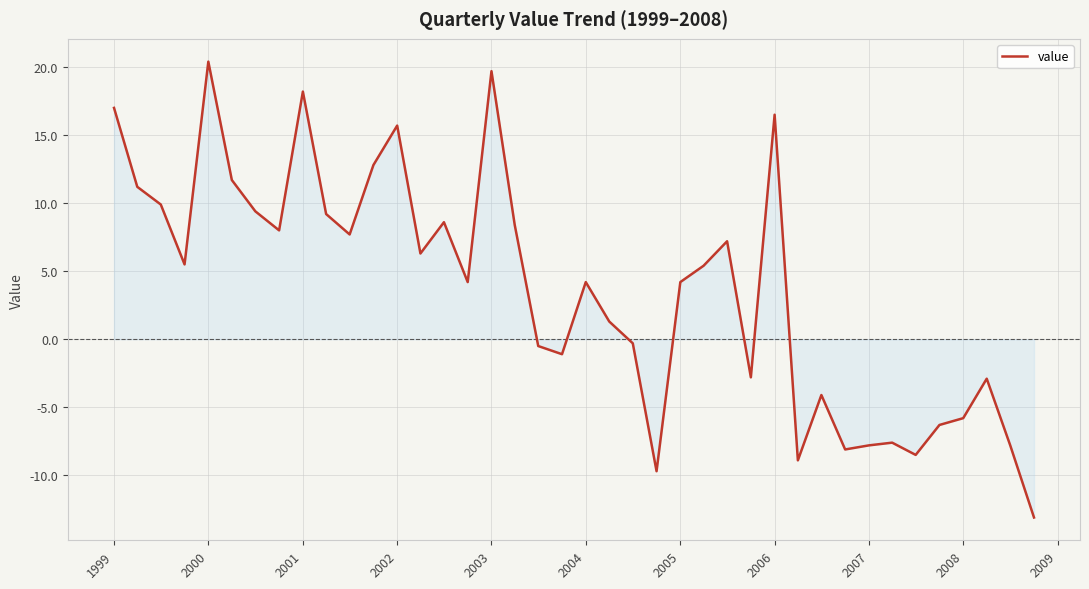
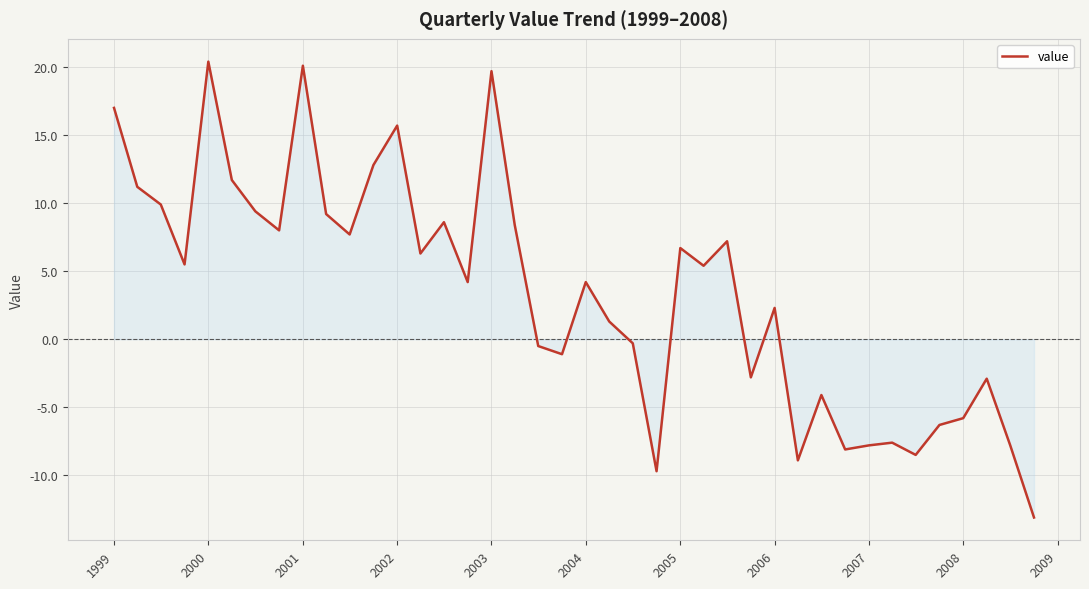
  {
    "value": {
-     "2001": 18.2,
-     "2005": 4.2,
-     "2006": 16.5,
+     "2001": 20.1,
+     "2005": 6.7,
+     "2006": 2.3,
      "2007": -7.8,
      "2008": -5.8
    }
  }
